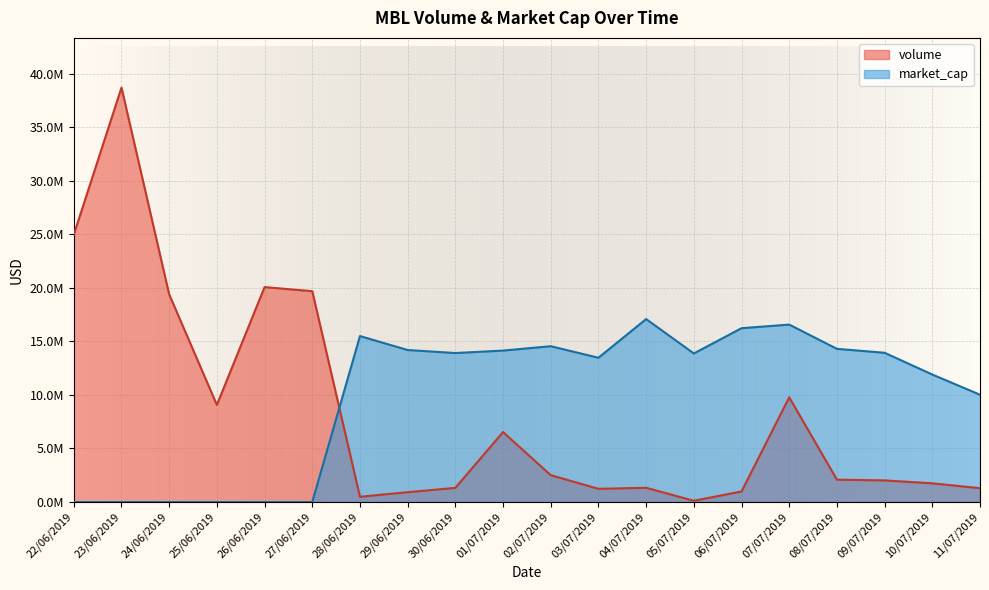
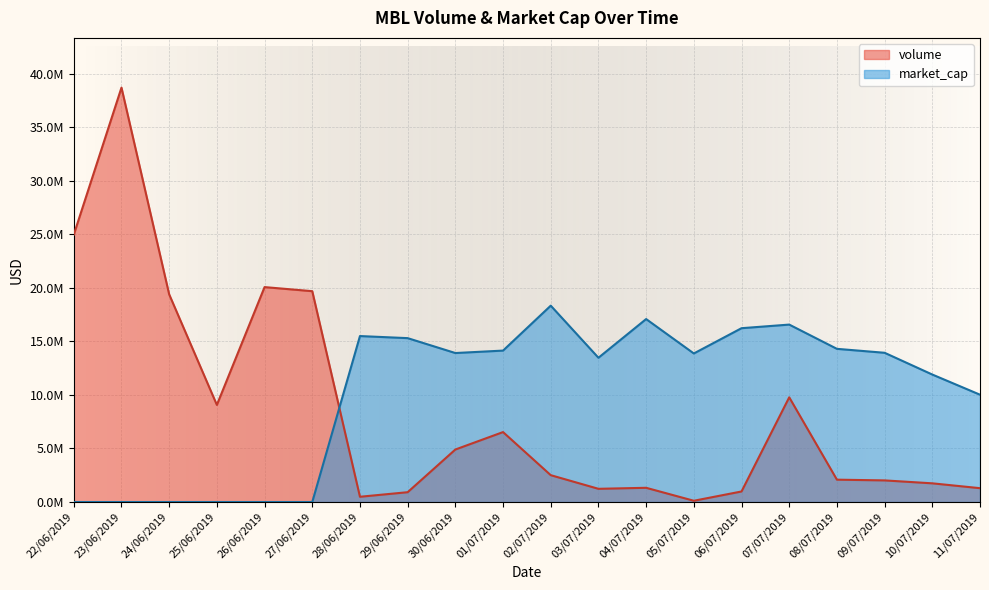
  {
    "volume": {
      "22/06/2019": 25000000,
      "23/06/2019": 38700000,
      "24/06/2019": 19400000,
      "25/06/2019": 9100000,
      "26/06/2019": 20100000,
      "27/06/2019": 19700000,
      "28/06/2019": 500000,
      "29/06/2019": 900000,
-     "30/06/2019": 1300000,
+     "30/06/2019": 4900000,
      "01/07/2019": 6500000,
      "02/07/2019": 2500000,
      "03/07/2019": 1200000,
      "04/07/2019": 1300000,
      "05/07/2019": 100000,
      "06/07/2019": 1000000,
      "07/07/2019": 9800000,
      "08/07/2019": 2100000,
      "09/07/2019": 2000000,
      "10/07/2019": 1700000,
      "11/07/2019": 1300000
    },
    "market_cap": {
      "22/06/2019": 0,
      "23/06/2019": 0,
      "24/06/2019": 0,
      "25/06/2019": 0,
      "26/06/2019": 0,
      "27/06/2019": 0,
      "28/06/2019": 15500000,
-     "29/06/2019": 14200000,
+     "29/06/2019": 15300000,
      "30/06/2019": 13900000,
      "01/07/2019": 14100000,
-     "02/07/2019": 14600000,
+     "02/07/2019": 18300000,
      "03/07/2019": 13500000,
      "04/07/2019": 17100000,
      "05/07/2019": 13900000,
      "06/07/2019": 16200000,
      "07/07/2019": 16600000,
      "08/07/2019": 14300000,
      "09/07/2019": 13900000,
      "10/07/2019": 11900000,
      "11/07/2019": 10000000
    }
  }
